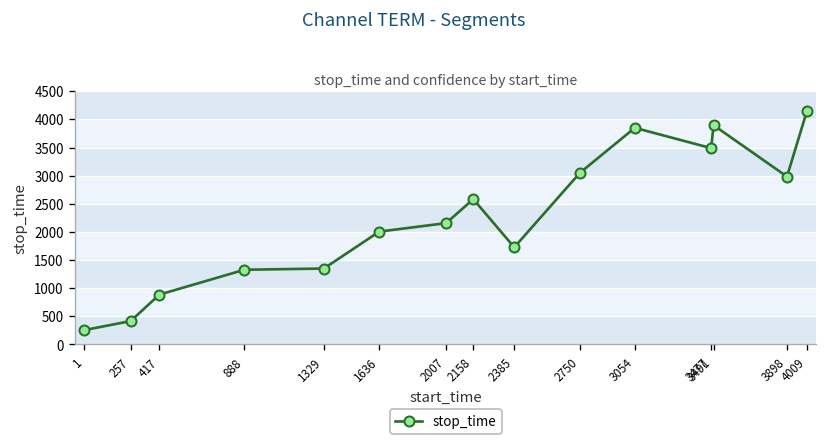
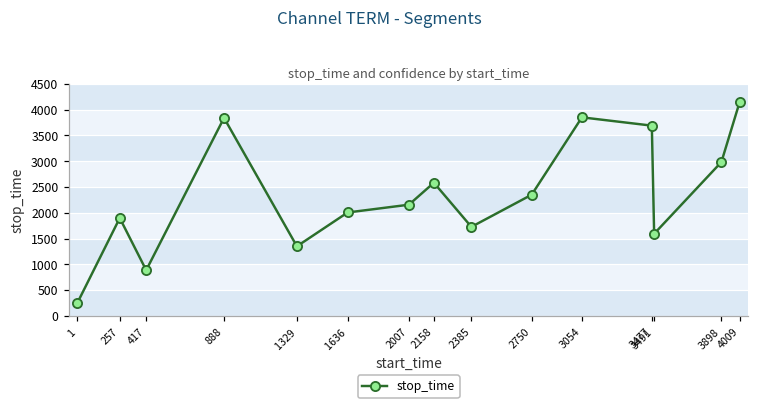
  {
    "1": 300,
-   "257": 400,
+   "257": 1900,
    "417": 900,
-   "888": 1300,
+   "888": 3800,
    "1329": 1400,
    "1636": 2000,
    "2007": 2200,
    "2158": 2600,
    "2385": 1700,
-   "2750": 3100,
+   "2750": 2400,
    "3054": 3900,
-   "3477": 3500,
-   "3491": 3900,
+   "3477": 3700,
+   "3491": 1600,
    "3898": 3000,
    "4009": 4200
  }
